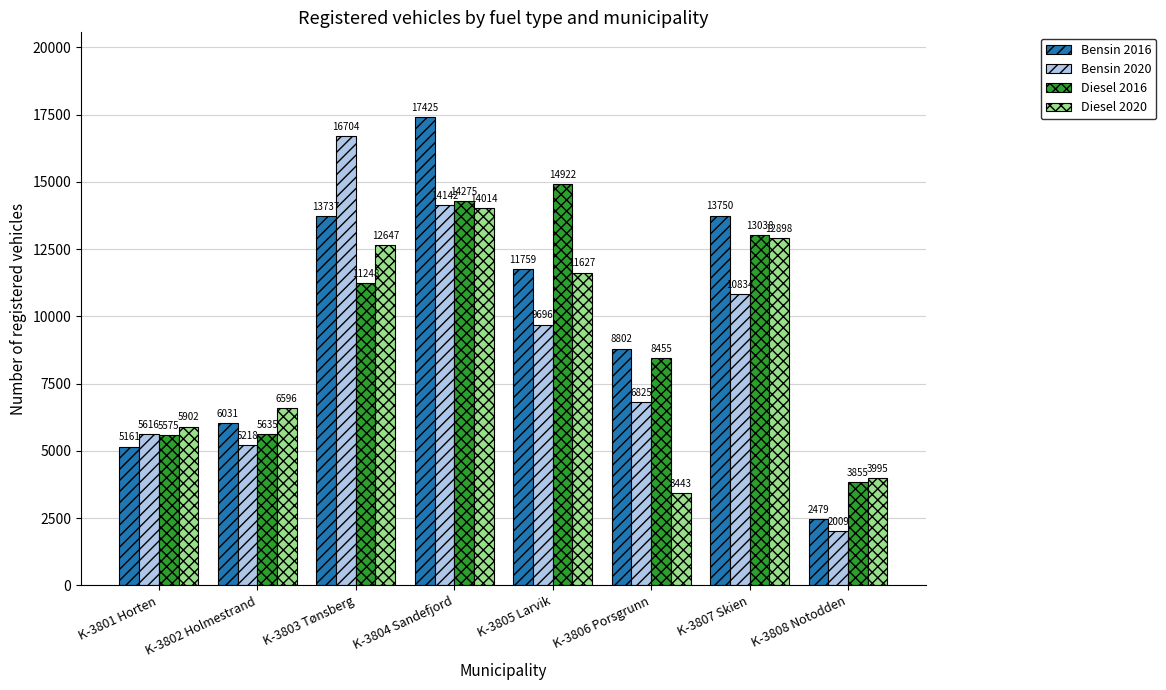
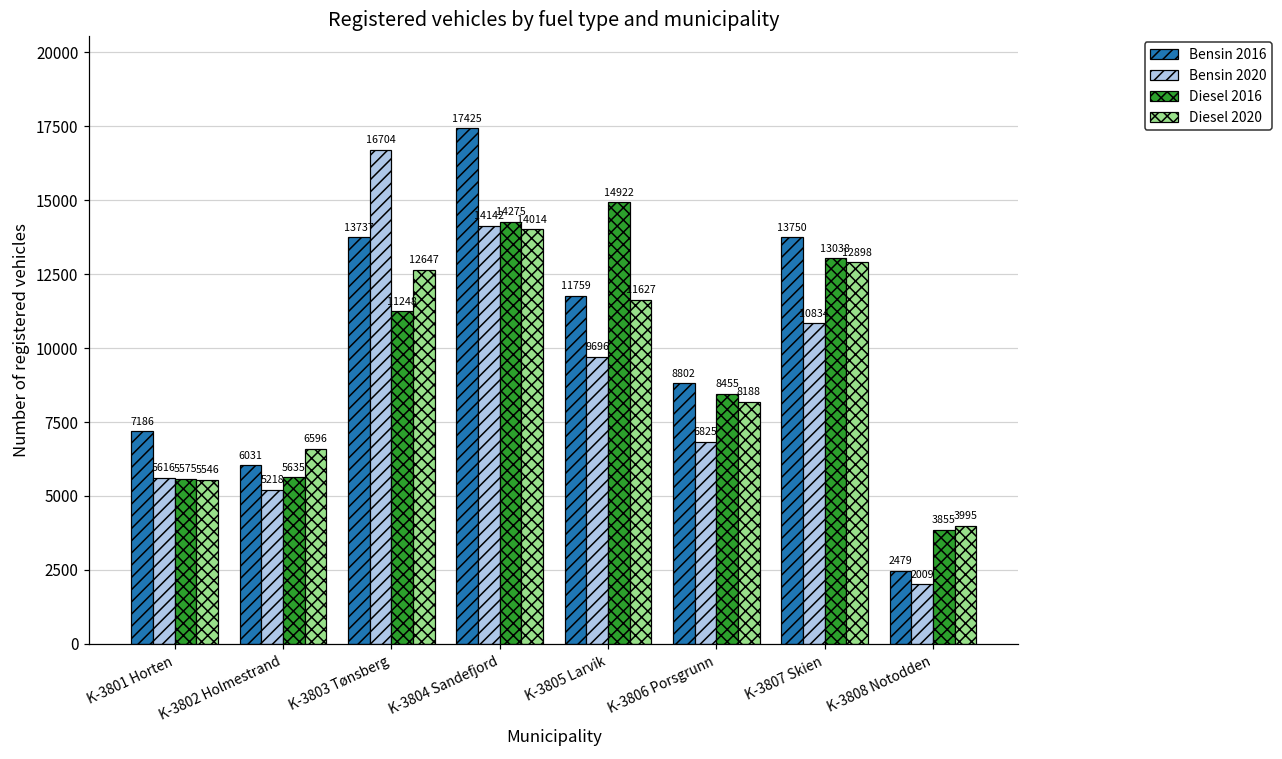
  {
    "Bensin 2016": {
-     "K-3801 Horten": 5161,
+     "K-3801 Horten": 7186,
      "K-3802 Holmestrand": 6031,
      "K-3803 Tønsberg": 13737,
      "K-3804 Sandefjord": 17425,
      "K-3805 Larvik": 11759,
      "K-3806 Porsgrunn": 8802,
      "K-3807 Skien": 13750,
      "K-3808 Notodden": 2479
    },
    "Bensin 2020": {
      "K-3801 Horten": 5616,
      "K-3802 Holmestrand": 5218,
      "K-3803 Tønsberg": 16704,
      "K-3805 Larvik": 9696,
      "K-3806 Porsgrunn": 6825,
      "K-3807 Skien": 10834,
      "K-3808 Notodden": 2009
    },
    "Diesel 2016": {
      "K-3801 Horten": 5575,
      "K-3802 Holmestrand": 5635,
      "K-3803 Tønsberg": 11248,
      "K-3805 Larvik": 14922,
      "K-3806 Porsgrunn": 8455,
      "K-3808 Notodden": 3855
    },
    "Diesel 2020": {
-     "K-3801 Horten": 5902,
+     "K-3801 Horten": 5546,
      "K-3802 Holmestrand": 6596,
      "K-3803 Tønsberg": 12647,
      "K-3804 Sandefjord": 14014,
      "K-3805 Larvik": 11627,
-     "K-3806 Porsgrunn": 3443,
+     "K-3806 Porsgrunn": 8188,
      "K-3808 Notodden": 3995
    }
  }
